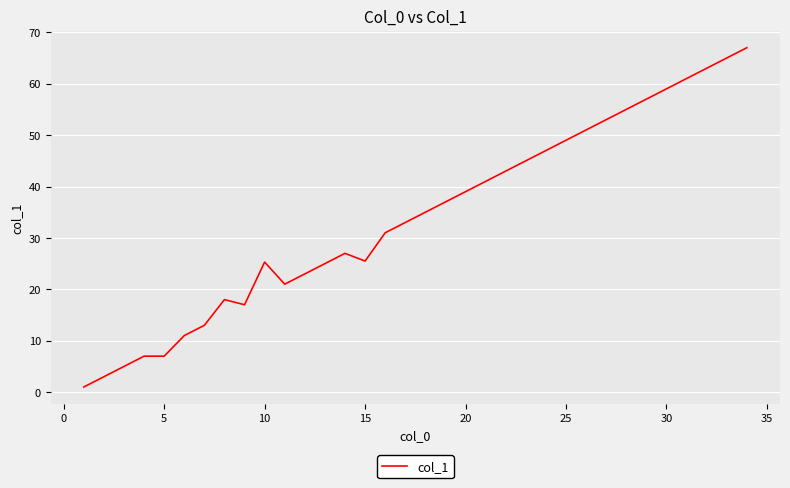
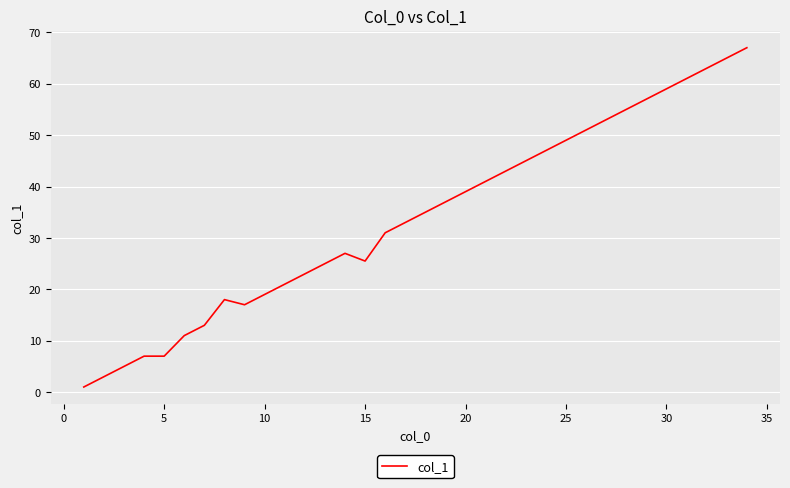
  {
    "5": 7,
-   "10": 25,
+   "10": 19,
    "15": 26,
    "20": 39,
    "25": 49,
    "30": 59
  }
